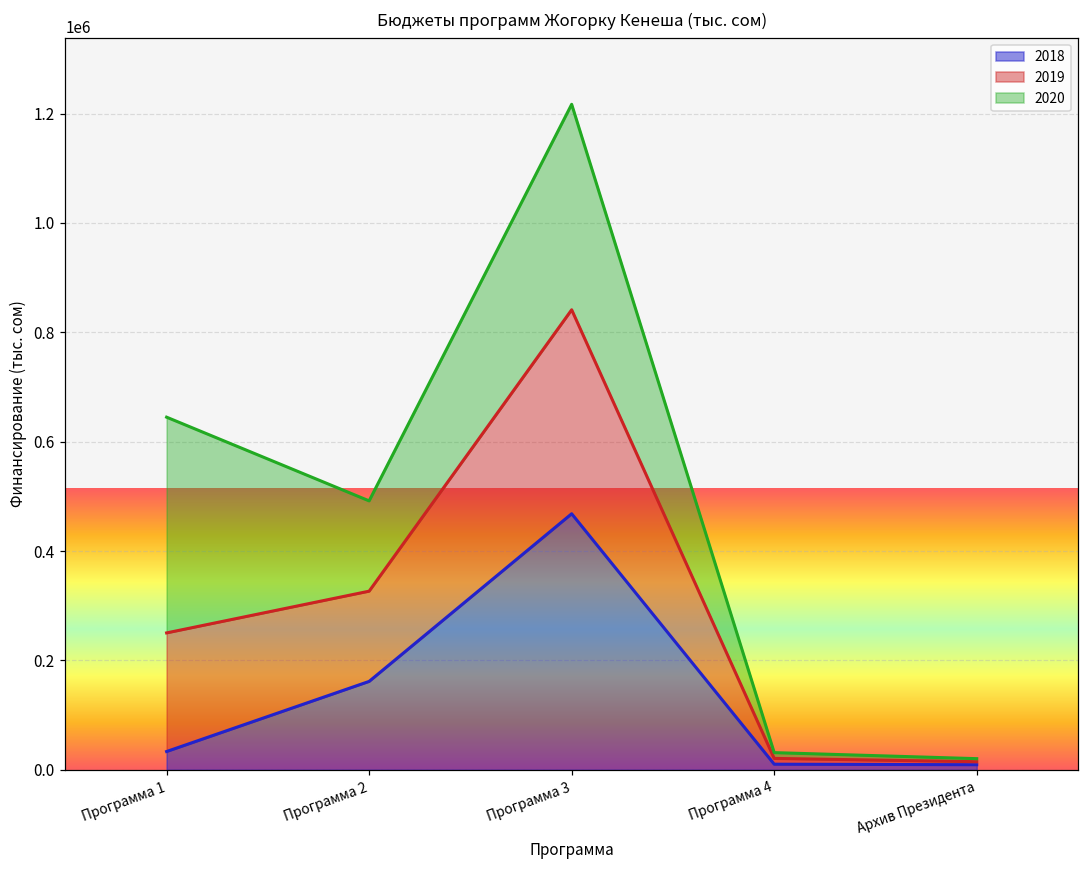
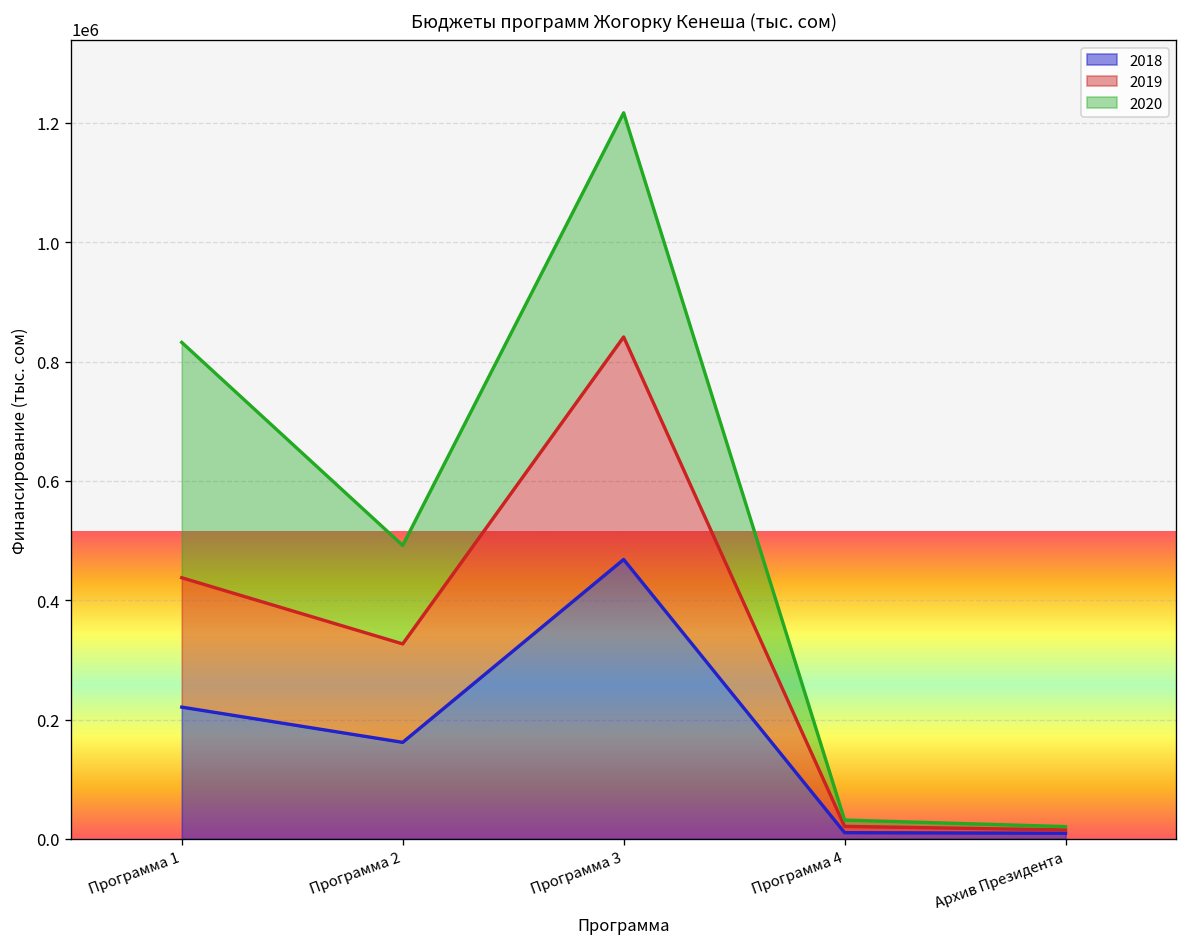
  {
    "2018": {
-     "Программа 1": 30000,
+     "Программа 1": 220000,
      "Программа 2": 160000,
      "Программа 3": 470000,
      "Программа 4": 10000,
      "Архив Президента": 10000
    },
    "2019": {
      "Программа 1": 220000,
      "Программа 2": 160000,
      "Программа 3": 370000,
      "Программа 4": 10000,
      "Архив Президента": 10000
    },
    "2020": {
      "Программа 1": 390000,
      "Программа 2": 170000,
      "Программа 3": 380000,
      "Программа 4": 10000,
      "Архив Президента": 10000
    }
  }
